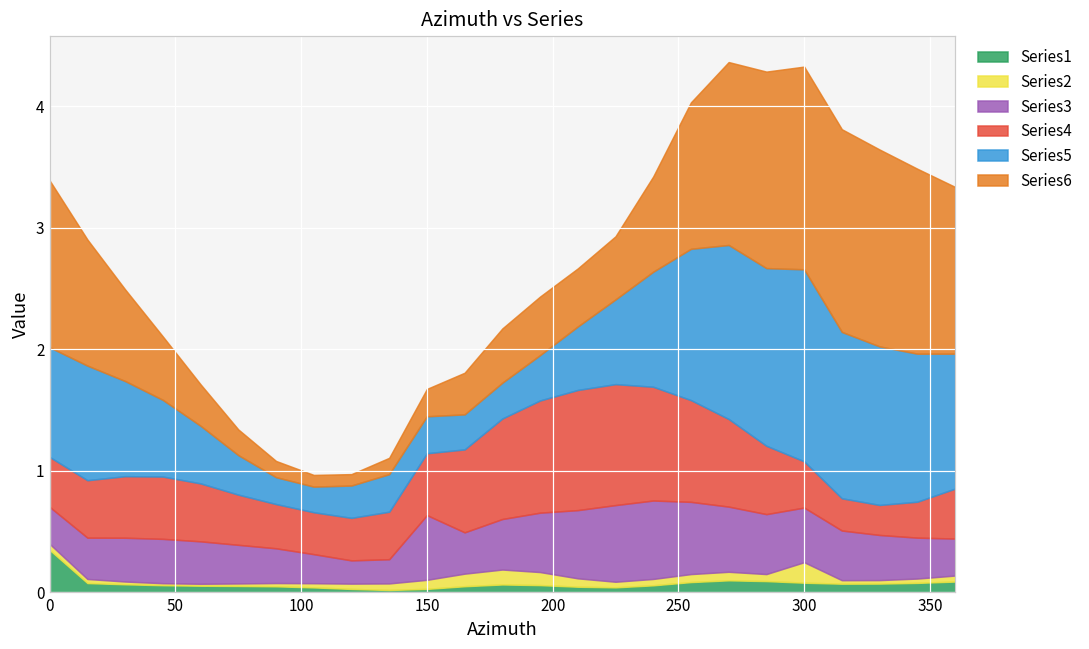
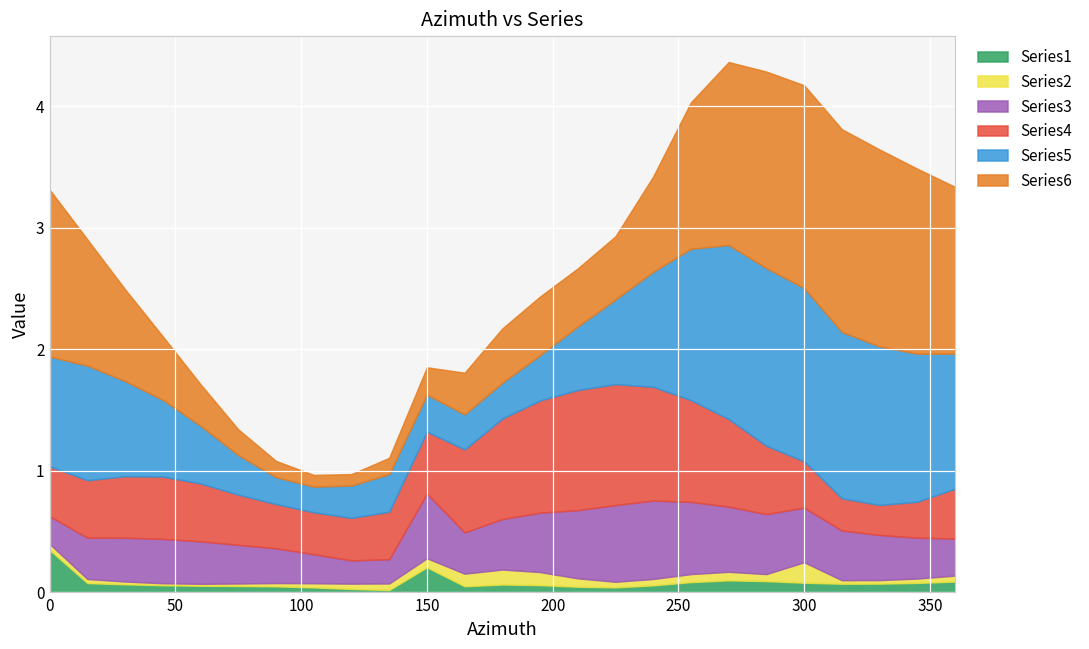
  {
    "Series1": {
      "0": 0.35,
-     "150": 0.03,
+     "150": 0.21,
      "300": 0.08
    },
    "Series2": {
      "0": 0.05,
      "150": 0.07,
      "300": 0.17
    },
    "Series3": {
-     "0": 0.30,
+     "0": 0.23,
      "150": 0.53,
      "300": 0.45
    },
    "Series5": {
      "0": 0.90,
      "150": 0.30,
-     "300": 1.58
+     "300": 1.43
    }
  }
